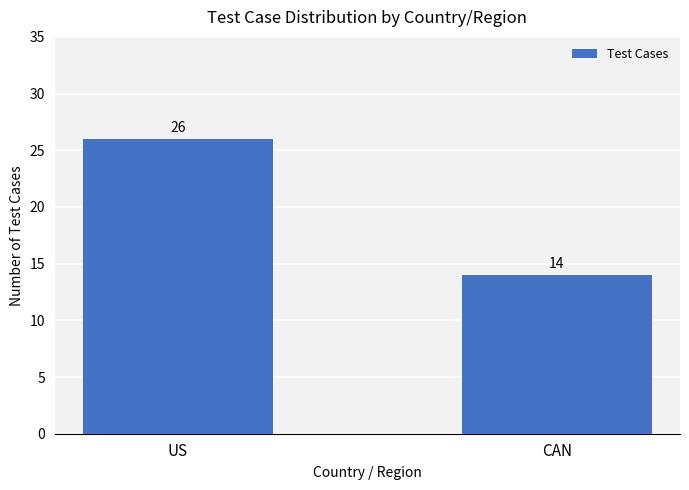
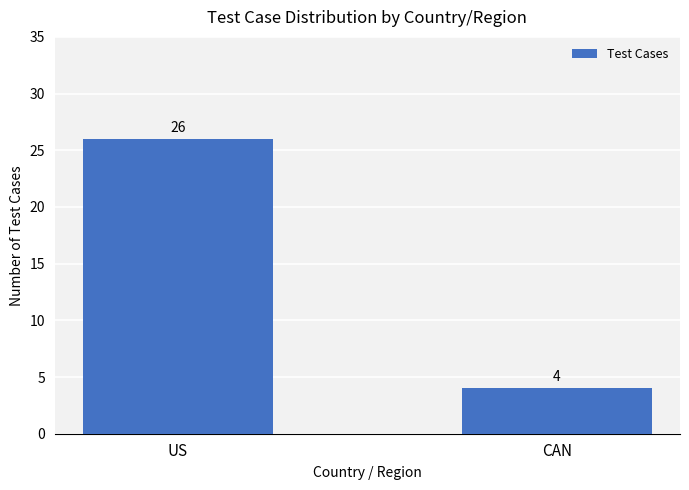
  {
    "US": 26,
-   "CAN": 14
+   "CAN": 4
  }
